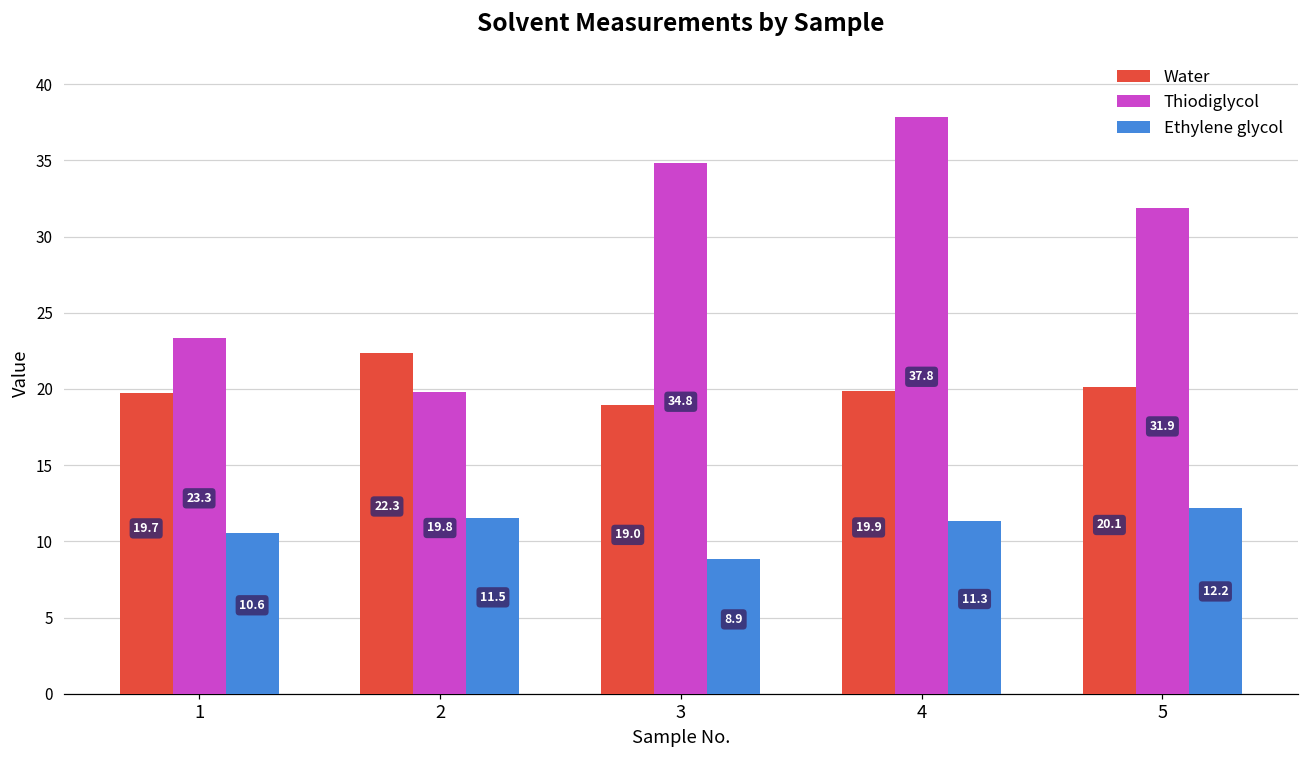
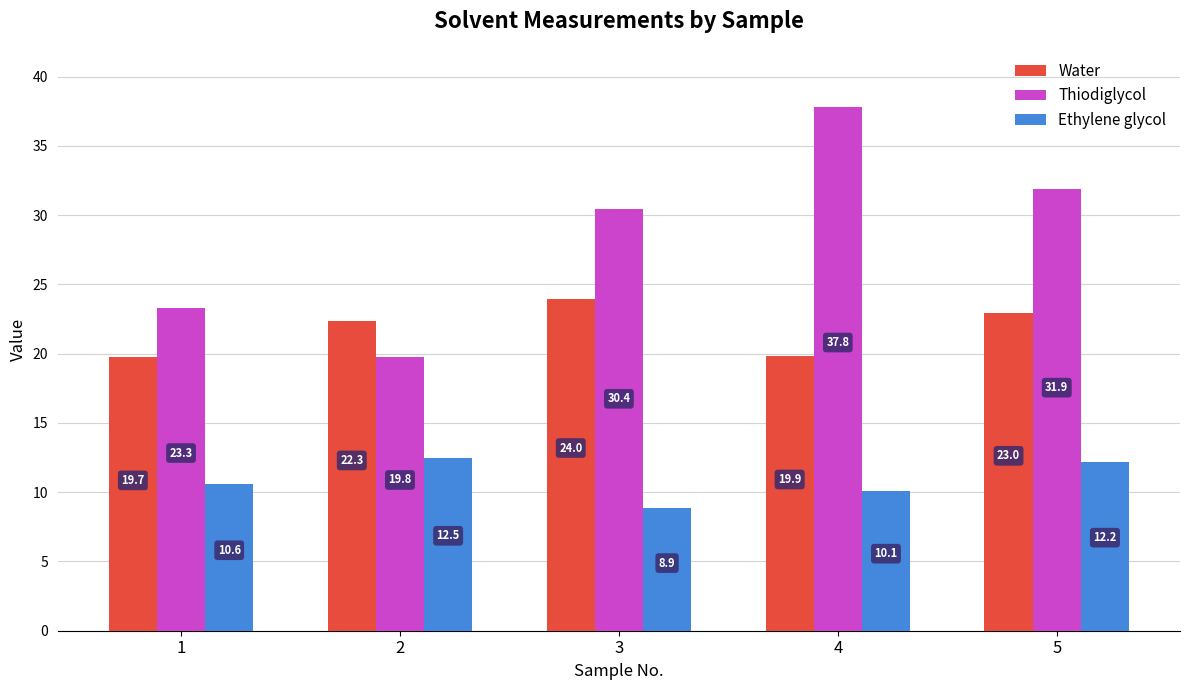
  {
    "Water": {
-     "3": 19.0,
-     "5": 20.1
+     "3": 24.0,
+     "5": 23.0
    },
    "Thiodiglycol": {
-     "3": 34.8
+     "3": 30.4
    },
    "Ethylene glycol": {
-     "2": 11.5,
-     "4": 11.3
+     "2": 12.5,
+     "4": 10.1
    }
  }
